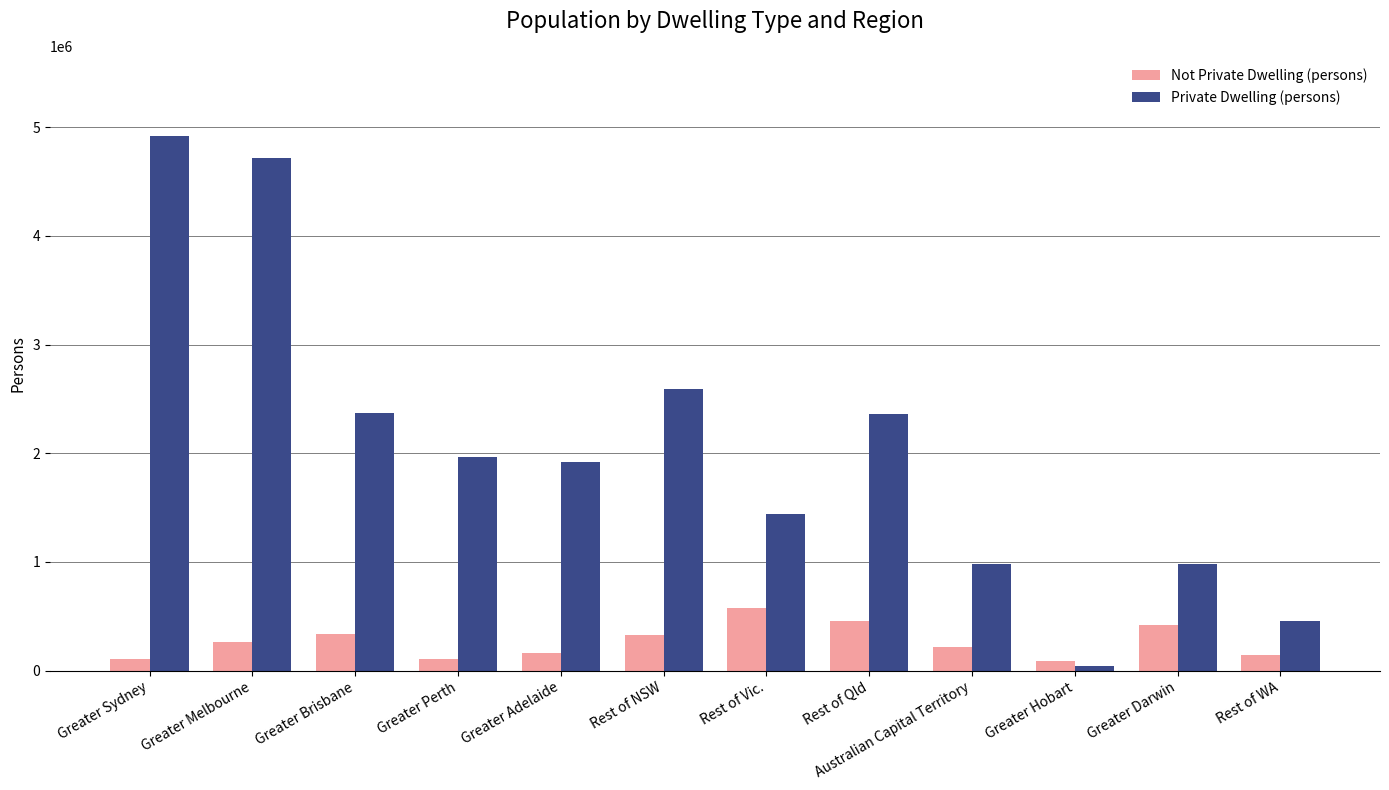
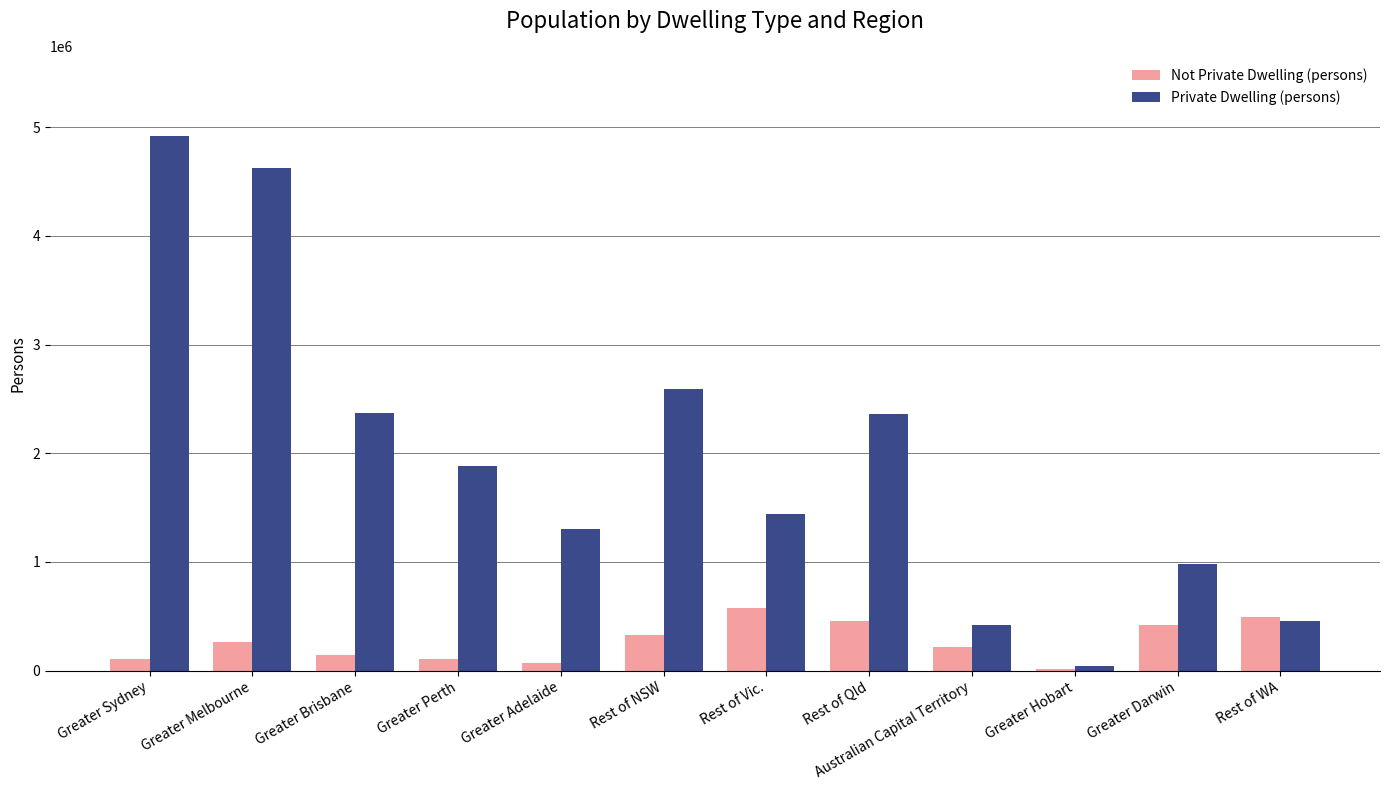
  {
    "Not Private Dwelling (persons)": {
      "Greater Sydney": 100000,
      "Greater Melbourne": 260000,
-     "Greater Brisbane": 340000,
+     "Greater Brisbane": 140000,
      "Greater Perth": 110000,
-     "Greater Adelaide": 160000,
+     "Greater Adelaide": 70000,
      "Rest of NSW": 330000,
      "Rest of Vic.": 570000,
      "Rest of Qld": 460000,
      "Australian Capital Territory": 220000,
-     "Greater Hobart": 90000,
+     "Greater Hobart": 20000,
      "Greater Darwin": 420000,
-     "Rest of WA": 140000
+     "Rest of WA": 490000
    },
    "Private Dwelling (persons)": {
      "Greater Sydney": 4920000,
-     "Greater Melbourne": 4710000,
+     "Greater Melbourne": 4630000,
      "Greater Brisbane": 2370000,
-     "Greater Perth": 1960000,
-     "Greater Adelaide": 1920000,
+     "Greater Perth": 1890000,
+     "Greater Adelaide": 1310000,
      "Rest of NSW": 2600000,
      "Rest of Vic.": 1440000,
      "Rest of Qld": 2370000,
-     "Australian Capital Territory": 980000,
+     "Australian Capital Territory": 420000,
      "Greater Hobart": 40000,
      "Greater Darwin": 980000,
      "Rest of WA": 450000
    }
  }
